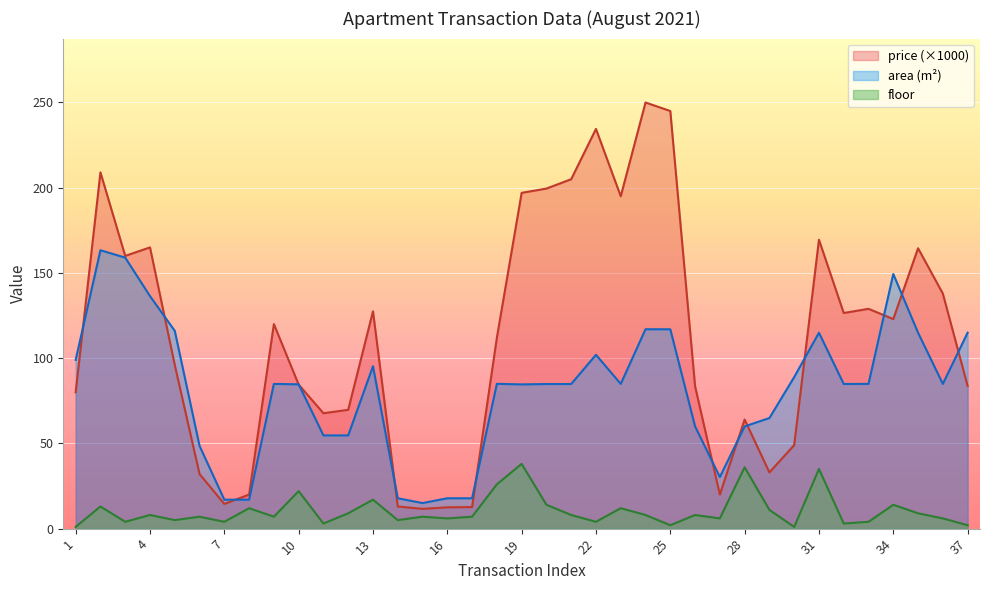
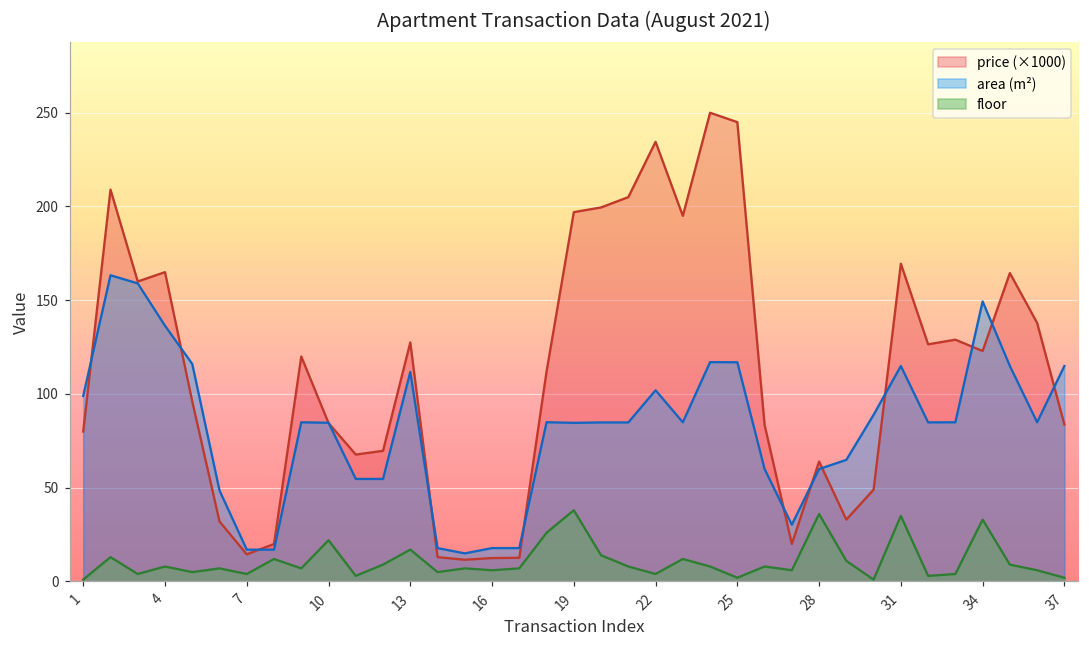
  {
    "price (×1000)": {
      "1": 80,
      "4": 165,
      "7": 14,
      "13": 128,
      "16": 13,
      "19": 197,
      "22": 235,
      "25": 245,
      "28": 64,
      "31": 170,
      "34": 123,
      "37": 84
    },
    "area (m²)": {
      "1": 99,
      "4": 136,
      "7": 17,
-     "13": 95,
+     "13": 112,
      "16": 18,
      "19": 85,
      "22": 102,
      "25": 117,
      "28": 60,
      "31": 115,
      "34": 149,
      "37": 115
    },
    "floor": {
      "1": 1,
      "4": 8,
      "7": 4,
      "10": 22,
      "13": 17,
      "16": 6,
      "19": 38,
      "22": 4,
      "25": 2,
      "28": 36,
      "31": 35,
-     "34": 14,
+     "34": 33,
      "37": 2
    }
  }
